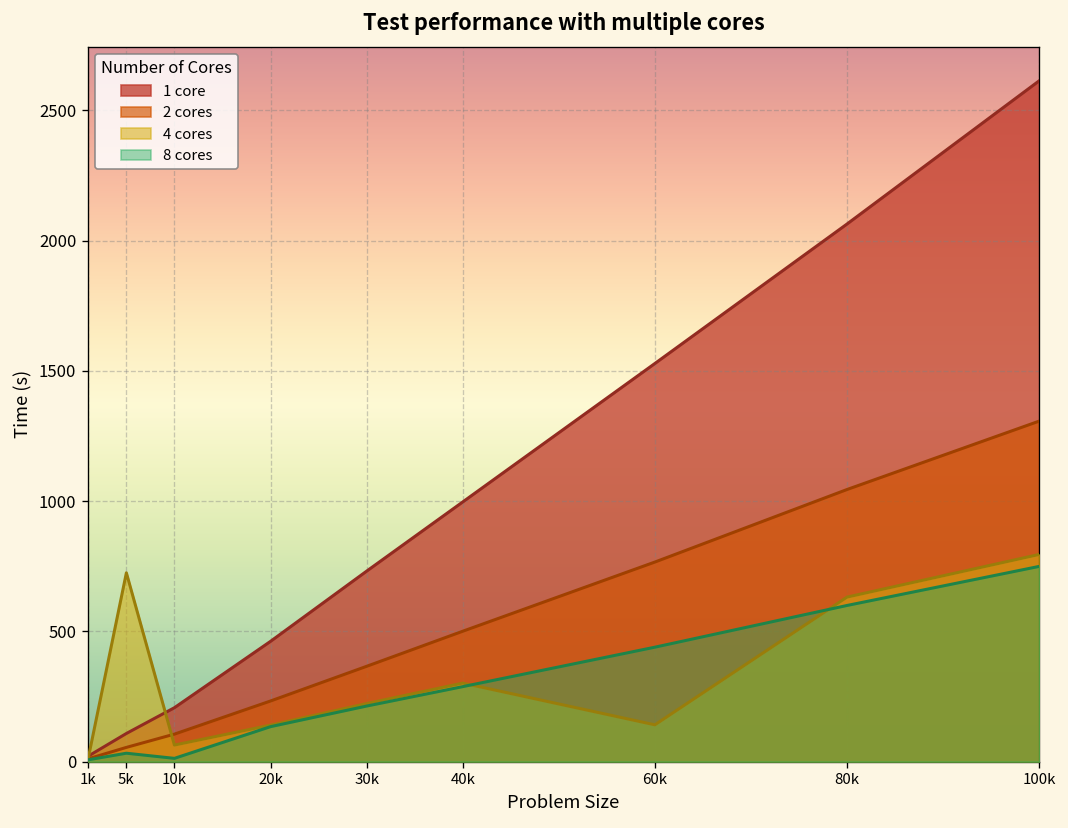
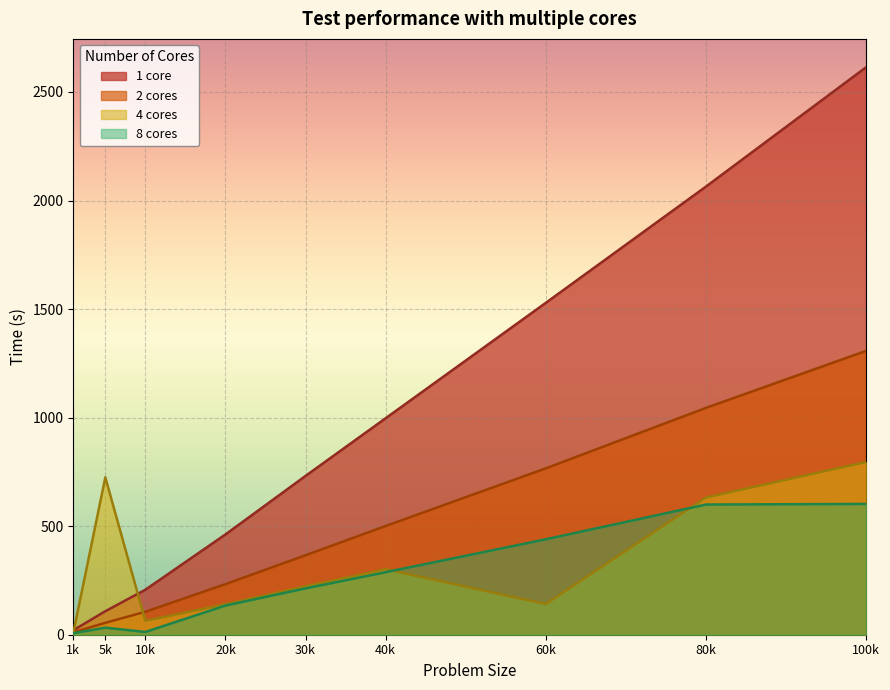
  {
    "4 cores": {
      "5k": 730,
      "10k": 60,
      "40k": 300,
      "60k": 140,
      "80k": 630,
      "100k": 800
    },
    "8 cores": {
      "5k": 30,
      "10k": 10,
      "40k": 290,
      "60k": 440,
      "80k": 600,
-     "100k": 750
+     "100k": 600
    }
  }
